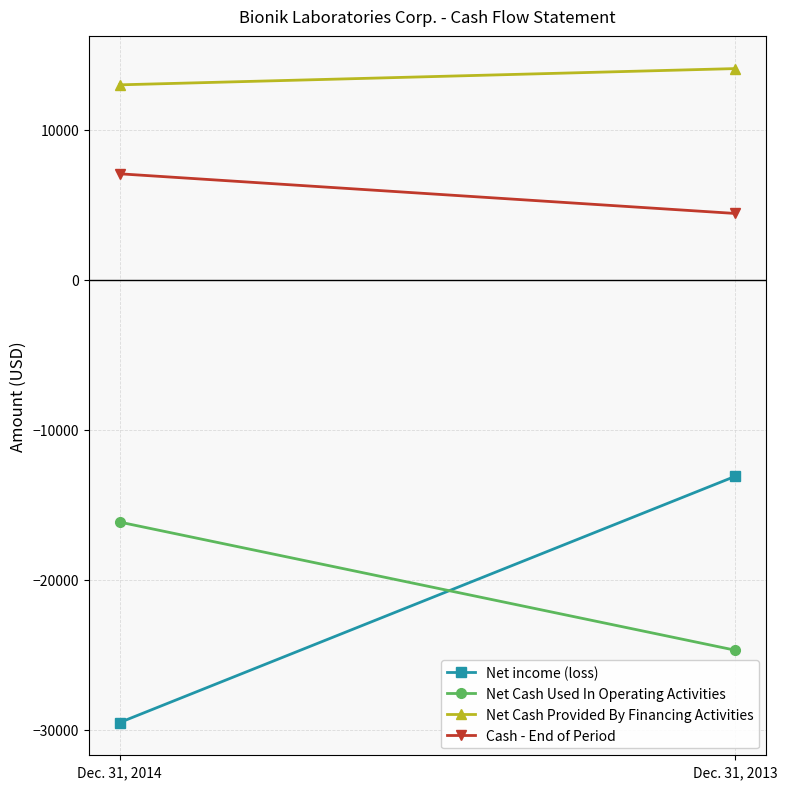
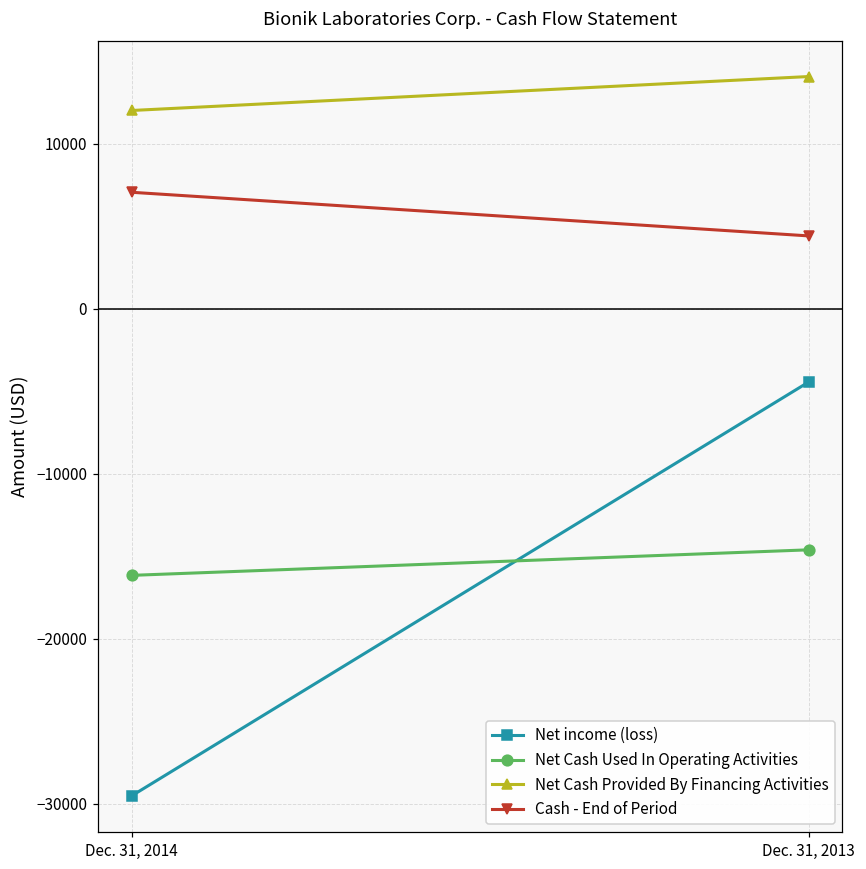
  {
    "Net income (loss)": {
      "Dec. 31, 2014": -29500,
-     "Dec. 31, 2013": -13100
+     "Dec. 31, 2013": -4400
    },
    "Net Cash Used In Operating Activities": {
      "Dec. 31, 2014": -16200,
-     "Dec. 31, 2013": -24700
+     "Dec. 31, 2013": -14600
    },
    "Net Cash Provided By Financing Activities": {
-     "Dec. 31, 2014": 13000,
+     "Dec. 31, 2014": 12000,
      "Dec. 31, 2013": 14100
    },
    "Cash - End of Period": {
      "Dec. 31, 2014": 7100,
      "Dec. 31, 2013": 4400
    }
  }
